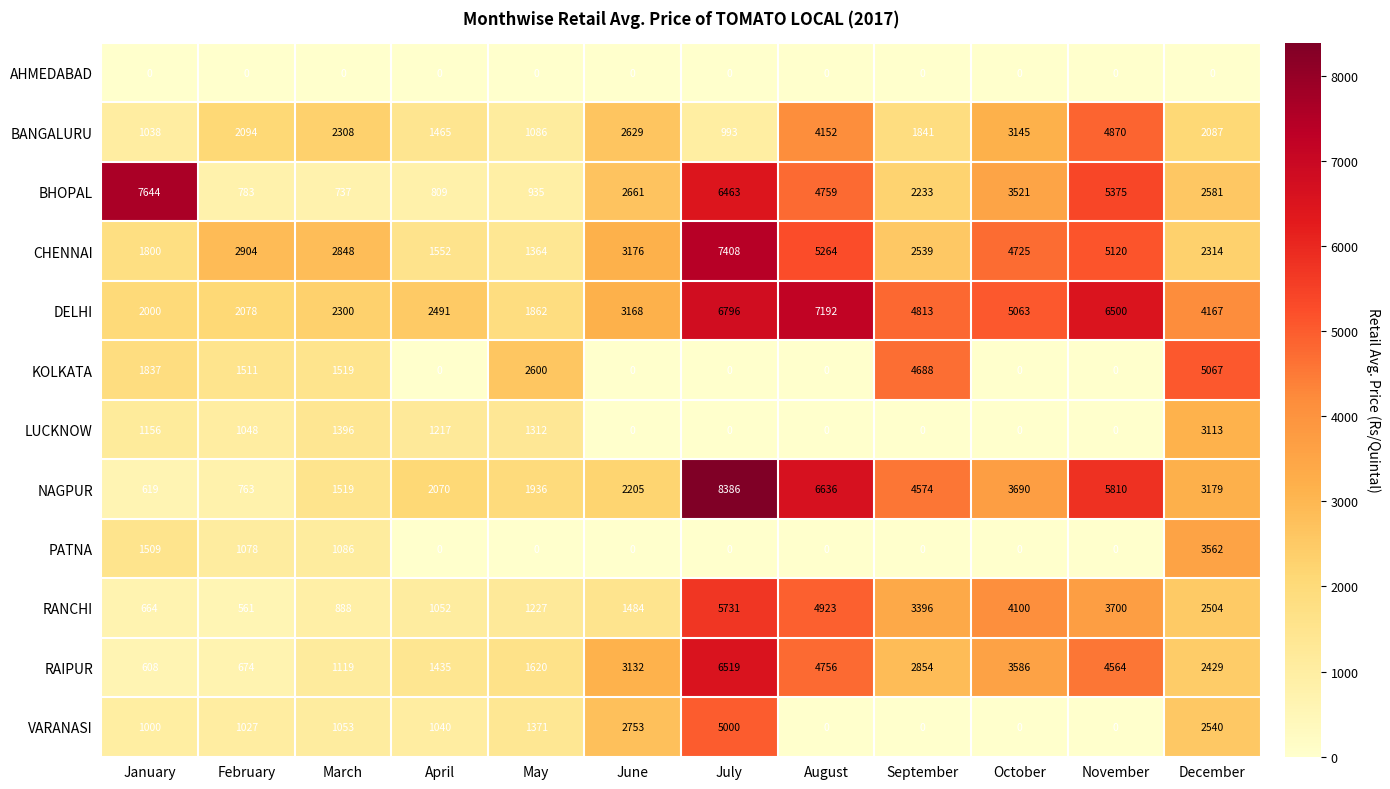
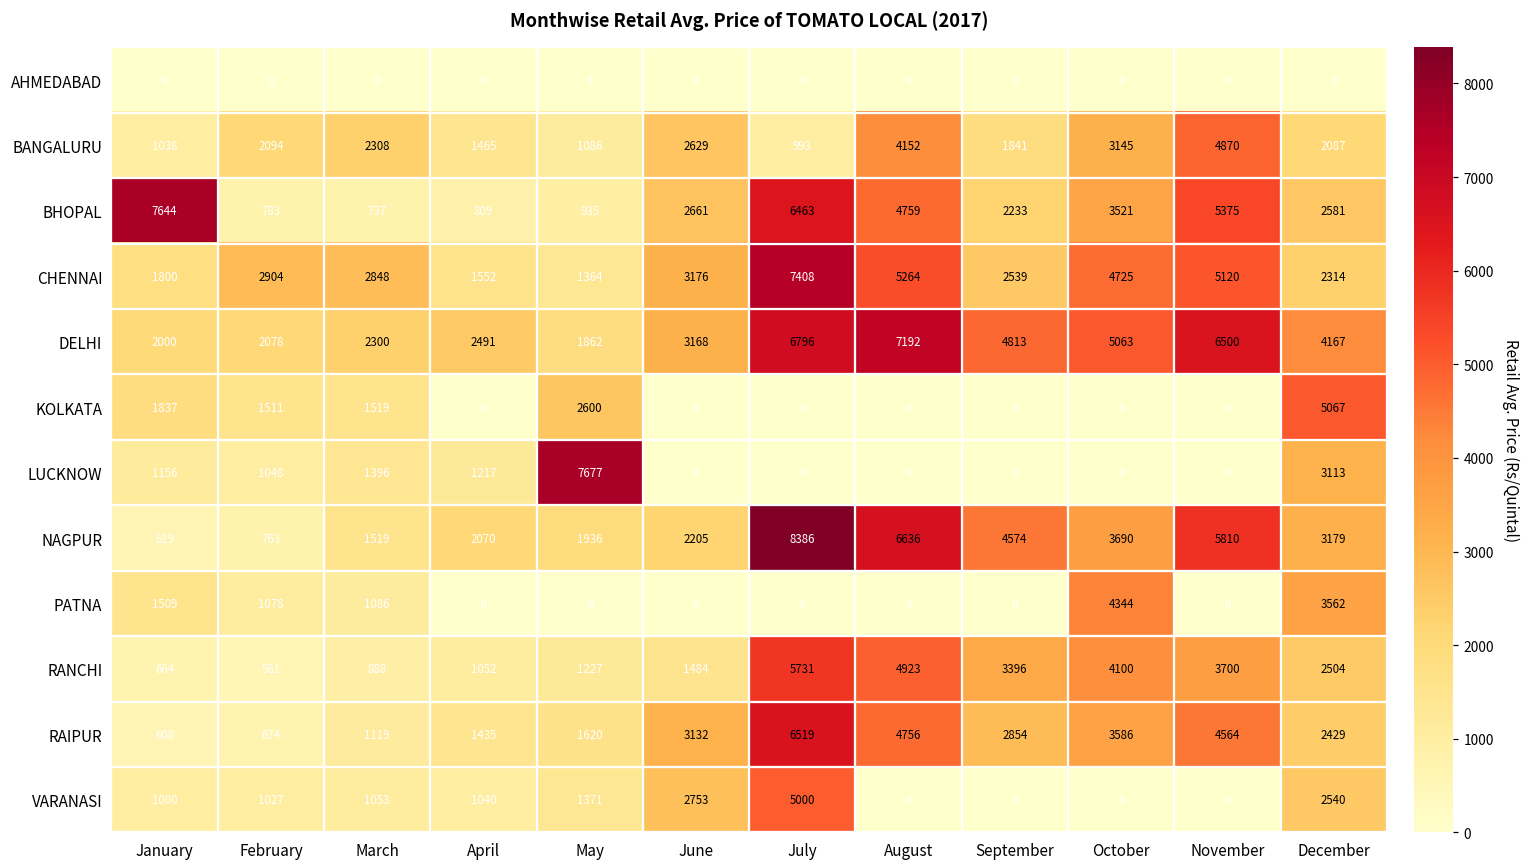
  {
    "AHMEDABAD": {
      "January": 0,
      "February": 0,
      "March": 0,
      "April": 0,
      "May": 0,
      "June": 0,
      "July": 0,
      "August": 0,
      "September": 0,
      "October": 0,
      "November": 0,
      "December": 0
    },
    "BANGALURU": {
      "January": 1038,
      "February": 2094,
      "March": 2308,
      "April": 1465,
      "May": 1086,
      "June": 2629,
      "July": 993,
      "August": 4152,
      "September": 1841,
      "October": 3145,
      "November": 4870,
      "December": 2087
    },
    "BHOPAL": {
      "January": 7644,
      "February": 783,
      "March": 737,
      "April": 809,
      "May": 935,
      "June": 2661,
      "July": 6463,
      "August": 4759,
      "September": 2233,
      "October": 3521,
      "November": 5375,
      "December": 2581
    },
    "CHENNAI": {
      "January": 1800,
      "February": 2904,
      "March": 2848,
      "April": 1552,
      "May": 1364,
      "June": 3176,
      "July": 7408,
      "August": 5264,
      "September": 2539,
      "October": 4725,
      "November": 5120,
      "December": 2314
    },
    "DELHI": {
      "January": 2000,
      "February": 2078,
      "March": 2300,
      "April": 2491,
      "May": 1862,
      "June": 3168,
      "July": 6796,
      "August": 7192,
      "September": 4813,
      "October": 5063,
      "November": 6500,
      "December": 4167
    },
    "KOLKATA": {
      "January": 1837,
      "February": 1511,
      "March": 1519,
      "April": 0,
      "May": 2600,
      "June": 0,
      "July": 0,
      "August": 0,
-     "September": 4688,
+     "September": 0,
      "October": 0,
      "November": 0,
      "December": 5067
    },
    "LUCKNOW": {
      "January": 1156,
      "February": 1048,
      "March": 1396,
      "April": 1217,
-     "May": 1312,
+     "May": 7677,
      "June": 0,
      "July": 0,
      "August": 0,
      "September": 0,
      "October": 0,
      "November": 0,
      "December": 3113
    },
    "NAGPUR": {
      "January": 619,
      "February": 763,
      "March": 1519,
      "April": 2070,
      "May": 1936,
      "June": 2205,
      "July": 8386,
      "August": 6636,
      "September": 4574,
      "October": 3690,
      "November": 5810,
      "December": 3179
    },
    "PATNA": {
      "January": 1509,
      "February": 1078,
      "March": 1086,
      "April": 0,
      "May": 0,
      "June": 0,
      "July": 0,
      "August": 0,
      "September": 0,
-     "October": 0,
+     "October": 4344,
      "November": 0,
      "December": 3562
    },
    "RANCHI": {
      "January": 664,
      "February": 561,
      "March": 888,
      "April": 1052,
      "May": 1227,
      "June": 1484,
      "July": 5731,
      "August": 4923,
      "September": 3396,
      "October": 4100,
      "November": 3700,
      "December": 2504
    },
    "RAIPUR": {
      "January": 608,
      "February": 674,
      "March": 1119,
      "April": 1435,
      "May": 1620,
      "June": 3132,
      "July": 6519,
      "August": 4756,
      "September": 2854,
      "October": 3586,
      "November": 4564,
      "December": 2429
    },
    "VARANASI": {
      "January": 1000,
      "February": 1027,
      "March": 1053,
      "April": 1040,
      "May": 1371,
      "June": 2753,
      "July": 5000,
      "August": 0,
      "September": 0,
      "October": 0,
      "November": 0,
      "December": 2540
    }
  }
